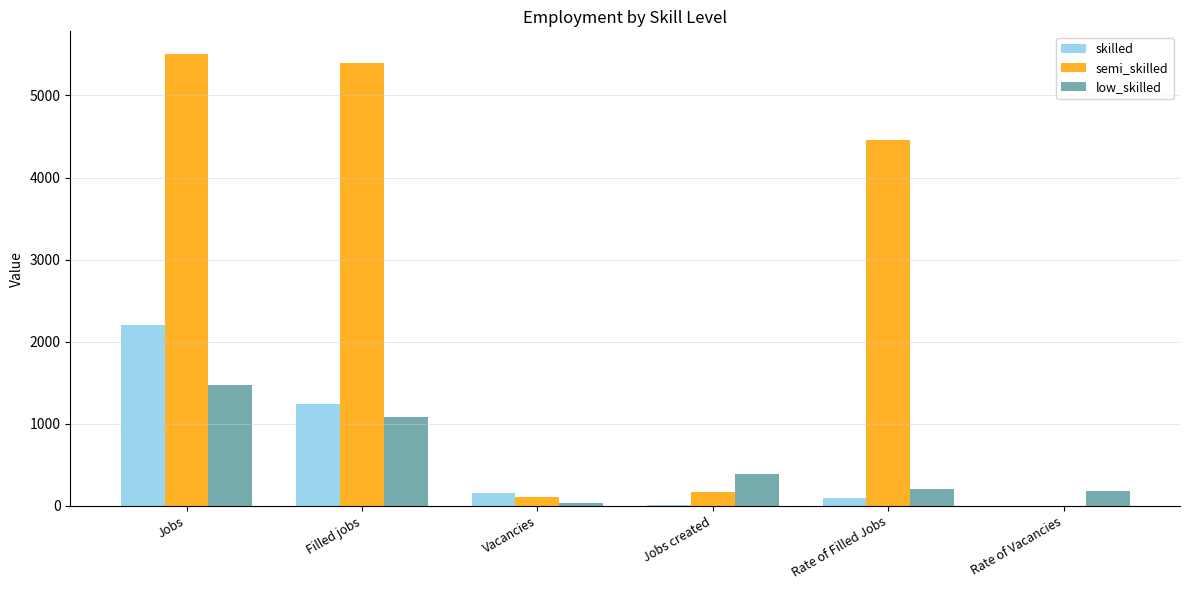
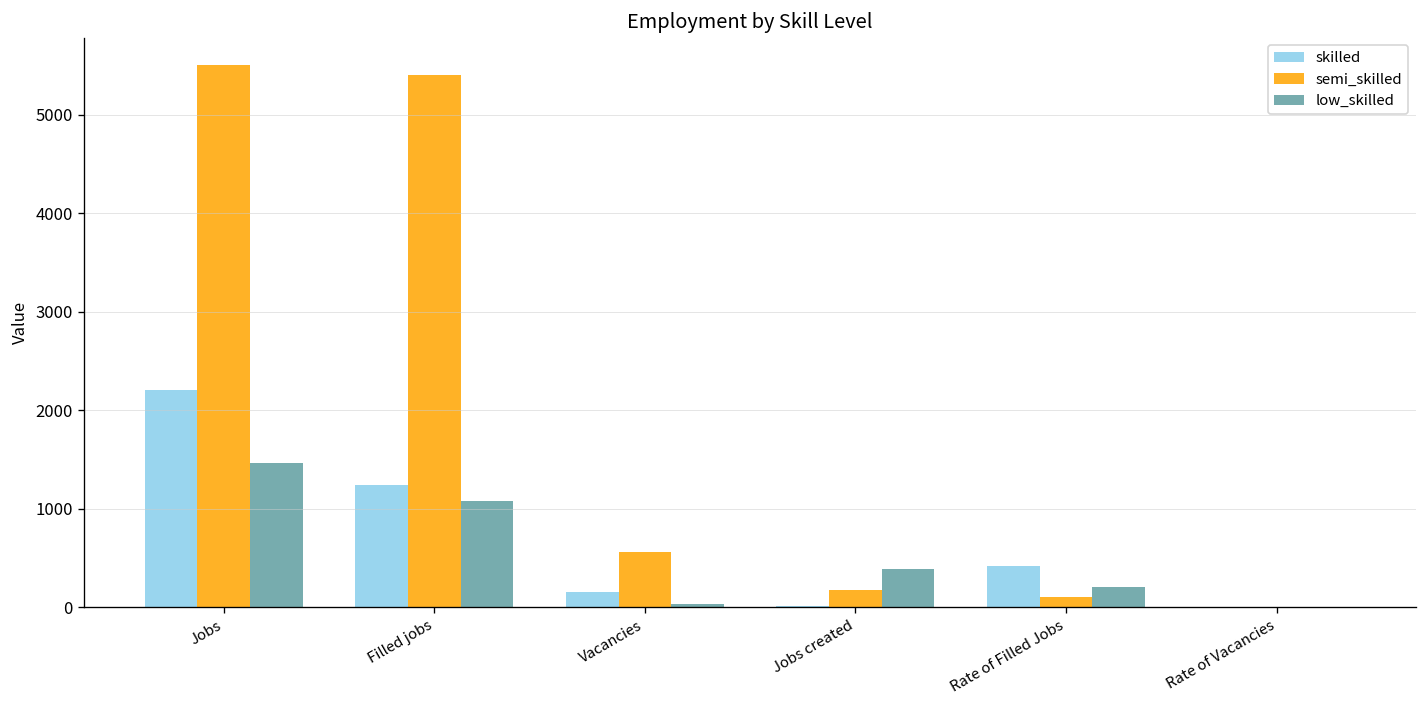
  {
    "skilled": {
      "Jobs": 2200,
      "Filled jobs": 1200,
      "Vacancies": 200,
-     "Rate of Filled Jobs": 100
+     "Rate of Filled Jobs": 400
    },
    "semi_skilled": {
      "Jobs": 5500,
      "Filled jobs": 5400,
-     "Vacancies": 100,
+     "Vacancies": 600,
      "Jobs created": 200,
-     "Rate of Filled Jobs": 4500
+     "Rate of Filled Jobs": 100
    },
    "low_skilled": {
      "Jobs": 1500,
      "Filled jobs": 1100,
      "Vacancies": 0,
      "Jobs created": 400,
      "Rate of Filled Jobs": 200,
-     "Rate of Vacancies": 200
+     "Rate of Vacancies": 0
    }
  }
